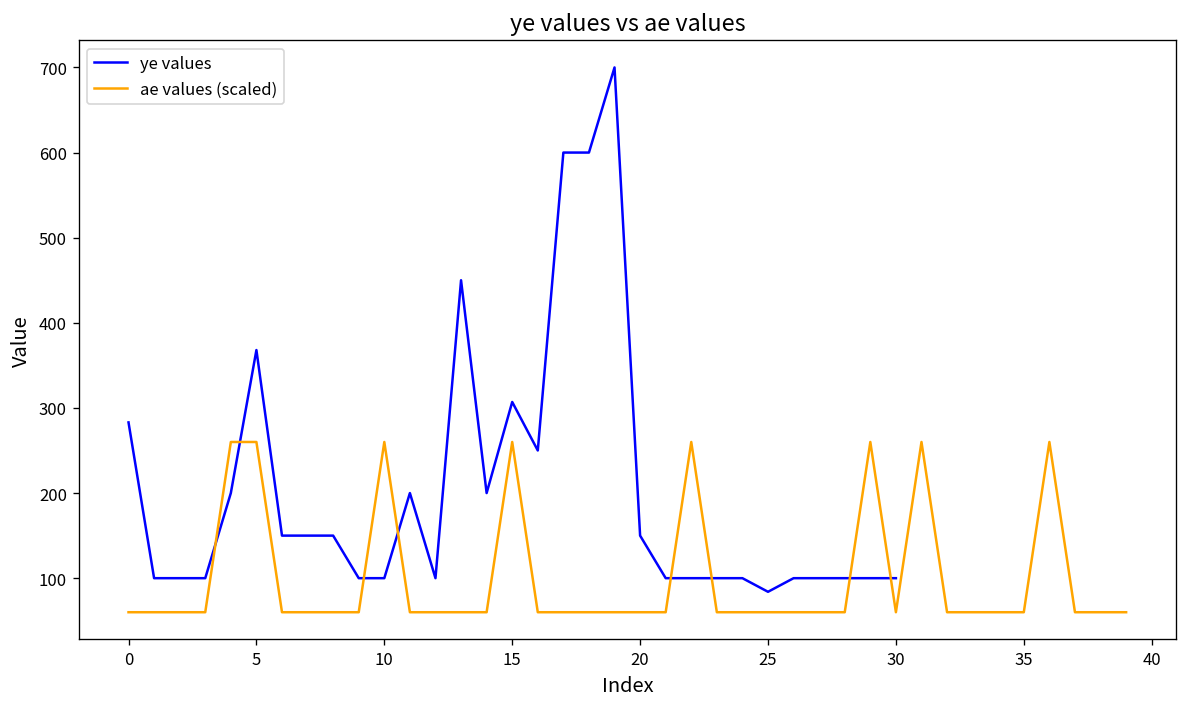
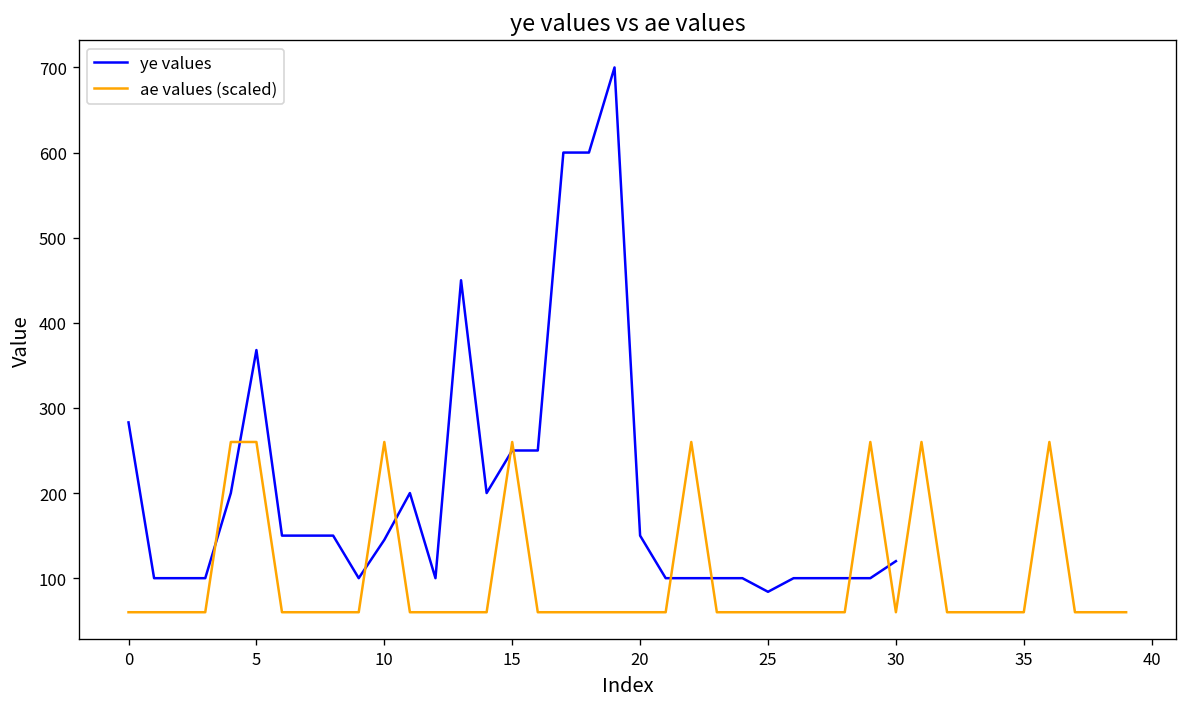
  {
    "ye values": {
      "0": 280,
      "5": 370,
-     "10": 100,
-     "15": 310,
+     "10": 150,
+     "15": 250,
      "20": 150,
      "25": 80,
-     "30": 100
+     "30": 120
    },
    "ae values (scaled)": {
      "0": 60,
      "5": 260,
      "10": 260,
      "15": 260,
      "20": 60,
      "25": 60,
      "30": 60,
      "35": 60
    }
  }
